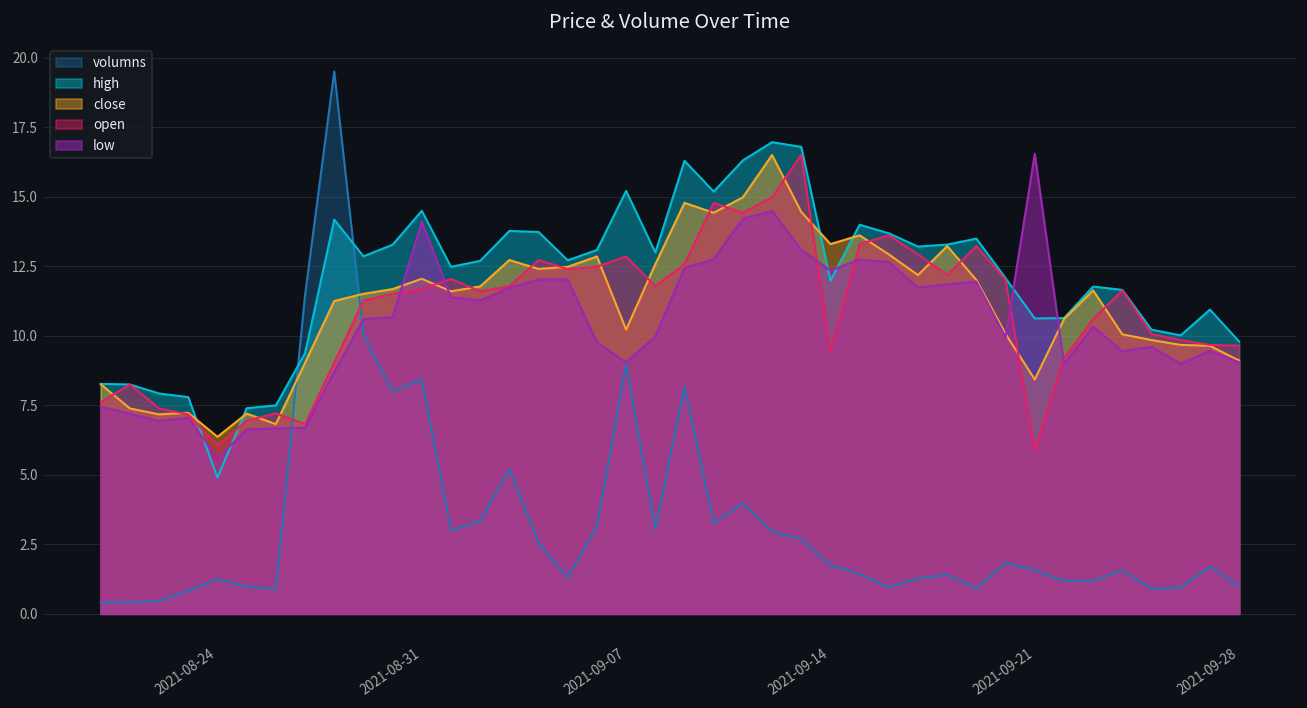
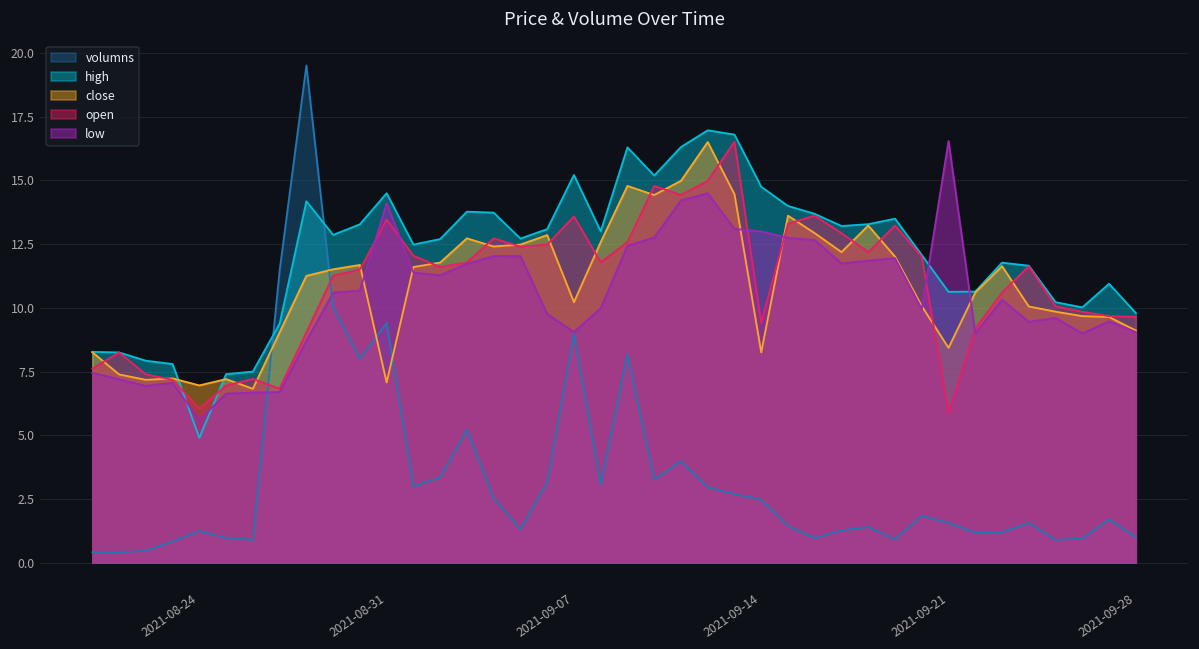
  {
    "volumns": {
      "2021-08-24": 1.2,
-     "2021-08-31": 8.4,
-     "2021-09-14": 1.7,
+     "2021-08-31": 9.4,
+     "2021-09-14": 2.5,
      "2021-09-21": 1.6,
      "2021-09-28": 1.0
    },
    "high": {
      "2021-08-24": 4.9,
      "2021-08-31": 14.5,
      "2021-09-07": 15.2,
-     "2021-09-14": 12.0,
+     "2021-09-14": 14.8,
      "2021-09-21": 10.6,
      "2021-09-28": 9.8
    },
    "close": {
-     "2021-08-24": 6.4,
-     "2021-08-31": 12.1,
+     "2021-08-24": 7.0,
+     "2021-08-31": 7.1,
      "2021-09-07": 10.2,
-     "2021-09-14": 13.3,
+     "2021-09-14": 8.3,
      "2021-09-21": 8.4
    },
    "open": {
      "2021-08-24": 6.1,
-     "2021-08-31": 11.7,
-     "2021-09-07": 12.9,
+     "2021-08-31": 13.5,
+     "2021-09-07": 13.6,
      "2021-09-14": 9.4,
      "2021-09-21": 5.9,
      "2021-09-28": 9.6
    },
    "low": {
      "2021-08-24": 5.6,
      "2021-08-31": 14.1,
-     "2021-09-14": 12.4,
+     "2021-09-14": 13.0,
      "2021-09-21": 16.6
    }
  }
